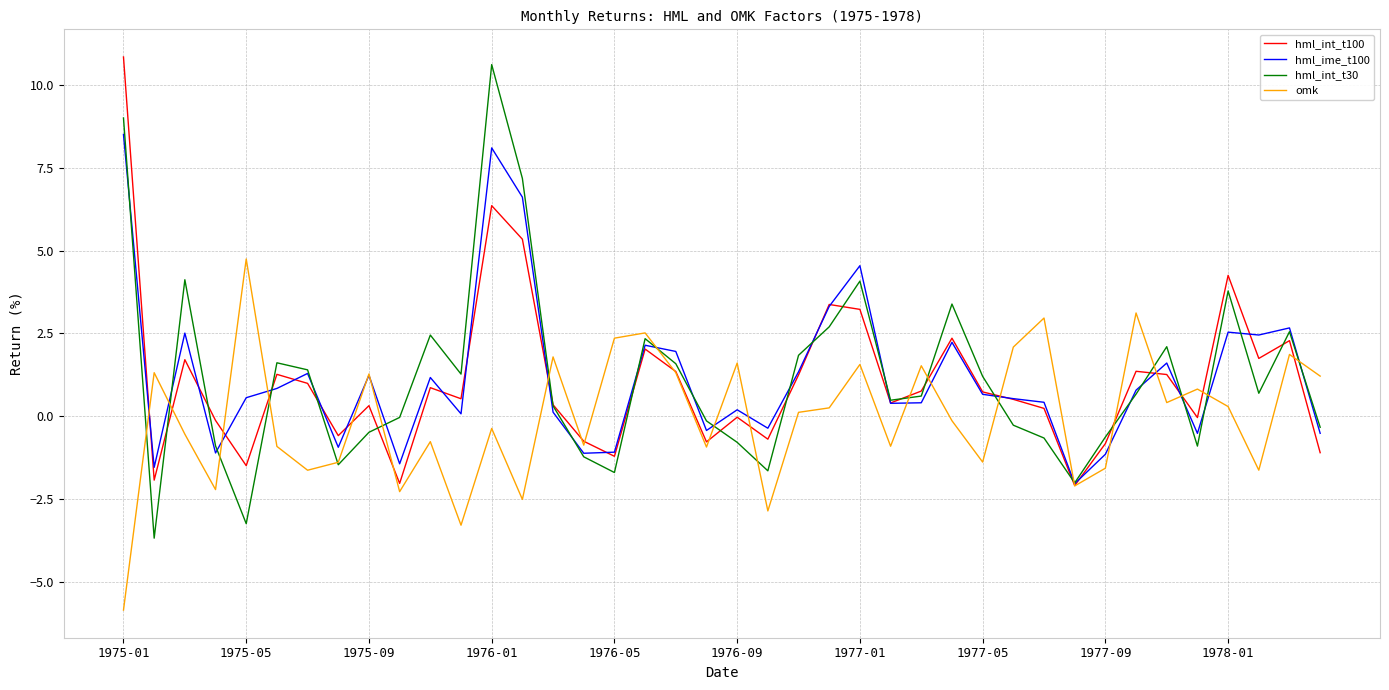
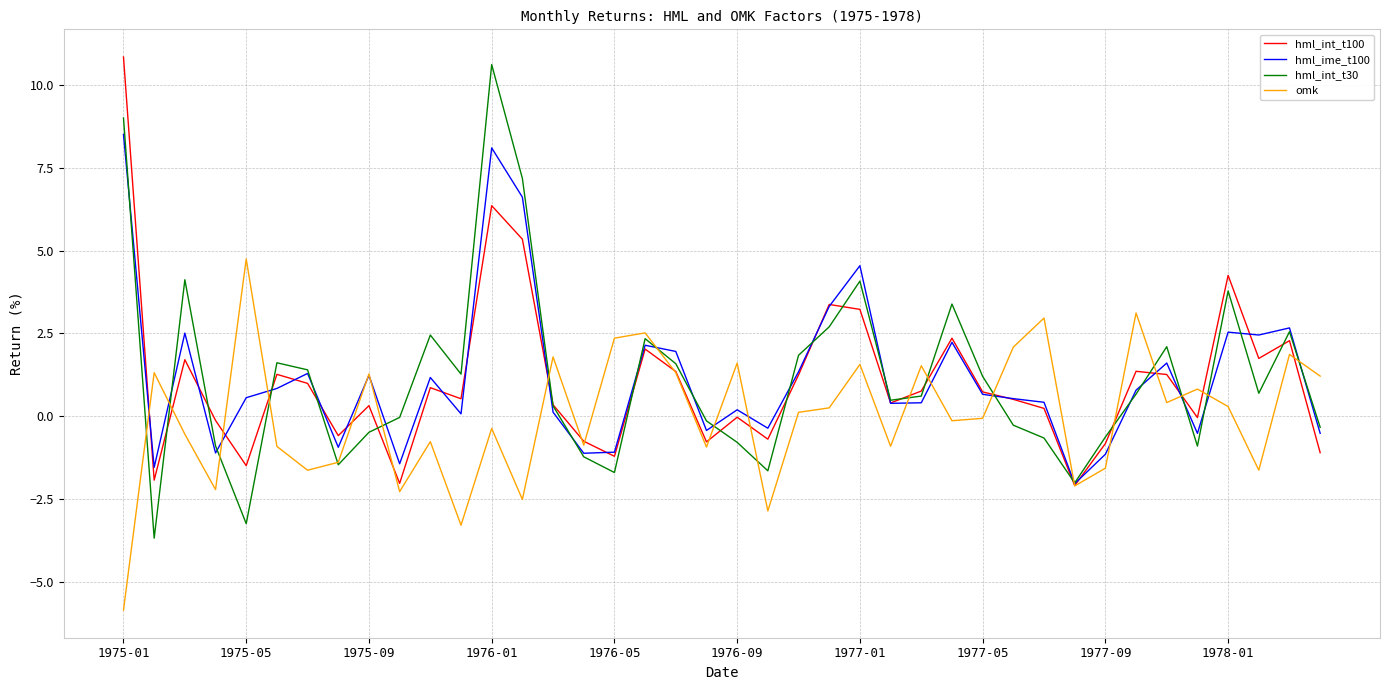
  {
    "hml_int_t100": {
      "1975-01": 10.8,
      "1975-05": -1.5,
      "1975-09": 0.3,
      "1976-01": 6.4,
      "1976-05": -1.2,
      "1976-09": 0.0,
      "1977-01": 3.2,
      "1977-09": -0.8,
      "1978-01": 4.3
    },
    "hml_ime_t100": {
      "1975-01": 8.5,
      "1975-05": 0.6,
      "1976-01": 8.1,
      "1976-05": -1.1,
      "1976-09": 0.2,
      "1977-01": 4.5,
      "1977-09": -1.1,
      "1978-01": 2.5
    },
    "hml_int_t30": {
      "1975-01": 9.0,
      "1975-05": -3.2,
      "1975-09": -0.5,
      "1976-01": 10.6,
      "1976-05": -1.7,
      "1976-09": -0.8,
      "1977-01": 4.1,
      "1977-05": 1.2,
      "1977-09": -0.6,
      "1978-01": 3.8
    },
    "omk": {
      "1975-01": -5.8,
      "1975-05": 4.7,
      "1976-01": -0.4,
      "1976-05": 2.4,
      "1976-09": 1.6,
      "1977-01": 1.6,
-     "1977-05": -1.4,
+     "1977-05": -0.1,
      "1977-09": -1.6,
      "1978-01": 0.3
    }
  }
